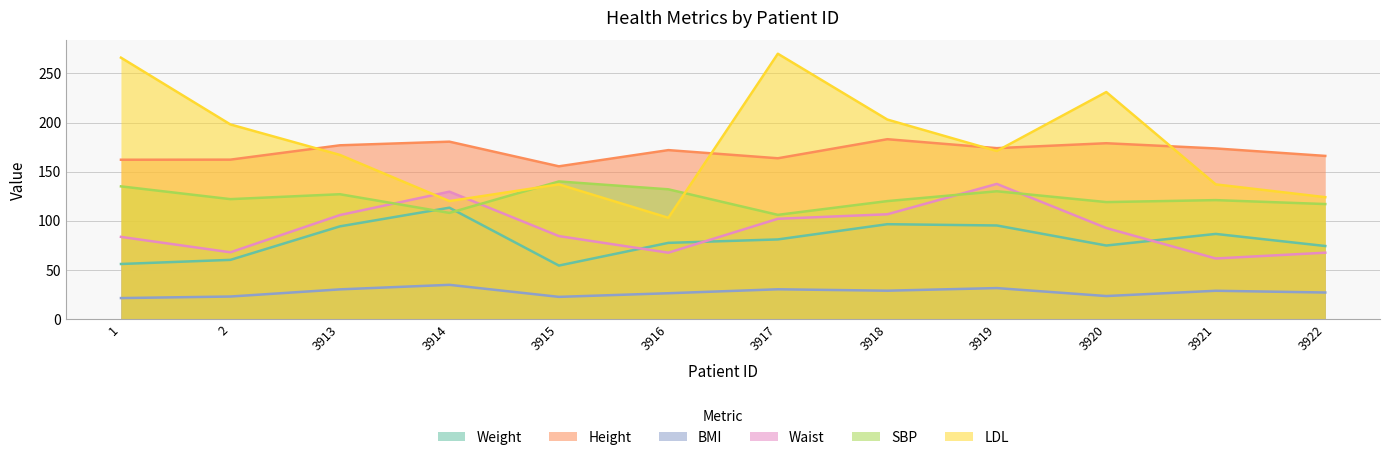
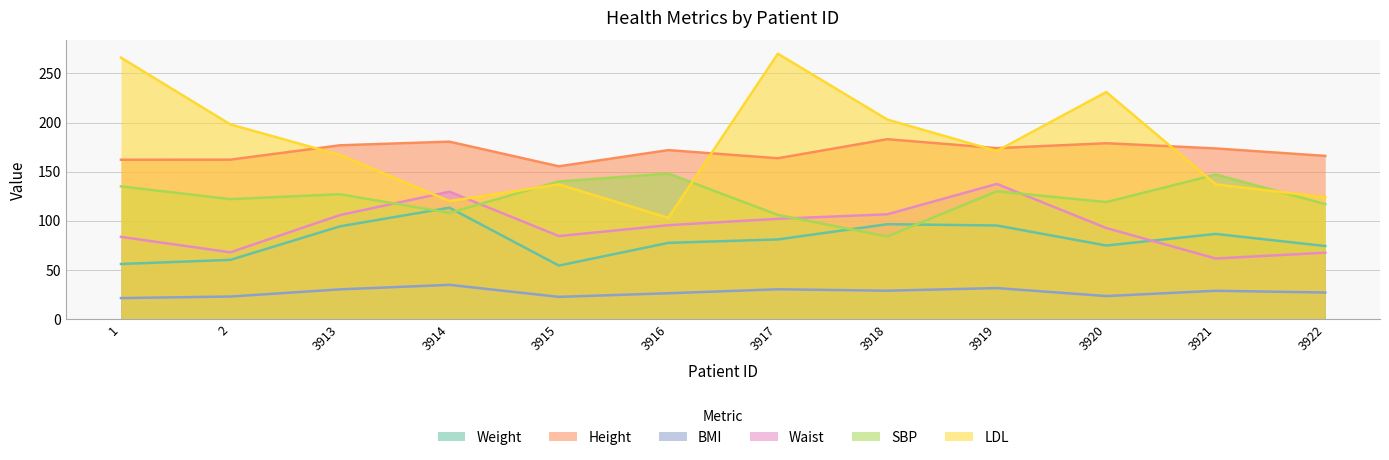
  {
    "Height": {
      "1": 160,
      "2": 160,
      "3913": 180,
      "3914": 180,
      "3915": 160,
      "3916": 170,
      "3917": 160,
      "3918": 180,
      "3919": 170,
      "3920": 180,
      "3921": 170,
      "3922": 170
    },
    "Waist": {
      "1": 80,
      "2": 70,
      "3913": 110,
      "3914": 130,
      "3915": 80,
-     "3916": 70,
+     "3916": 100,
      "3917": 100,
      "3918": 110,
      "3919": 140,
      "3920": 90,
      "3921": 60,
      "3922": 70
    },
    "SBP": {
      "1": 140,
      "2": 120,
      "3913": 130,
      "3914": 110,
      "3915": 140,
-     "3916": 130,
+     "3916": 150,
      "3917": 110,
-     "3918": 120,
+     "3918": 80,
      "3919": 130,
      "3920": 120,
-     "3921": 120,
+     "3921": 150,
      "3922": 120
    },
    "LDL": {
      "1": 270,
      "2": 200,
      "3913": 170,
      "3914": 120,
      "3915": 140,
      "3916": 100,
      "3917": 270,
      "3918": 200,
      "3919": 170,
      "3920": 230,
      "3921": 140,
      "3922": 120
    }
  }
